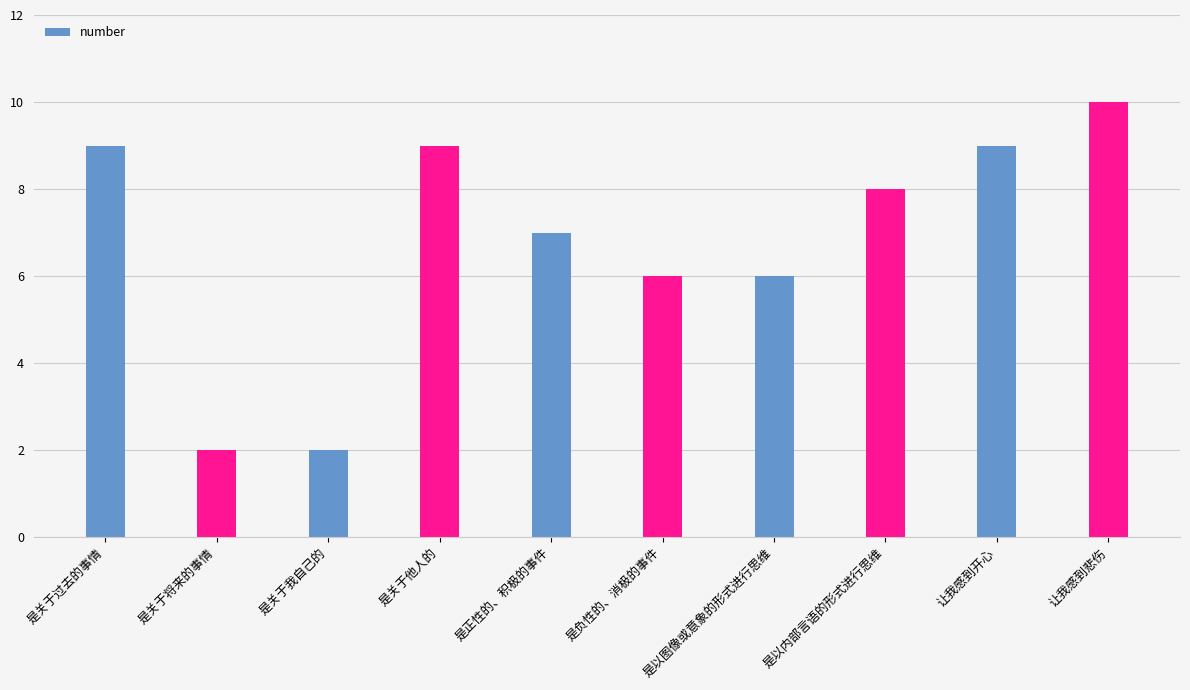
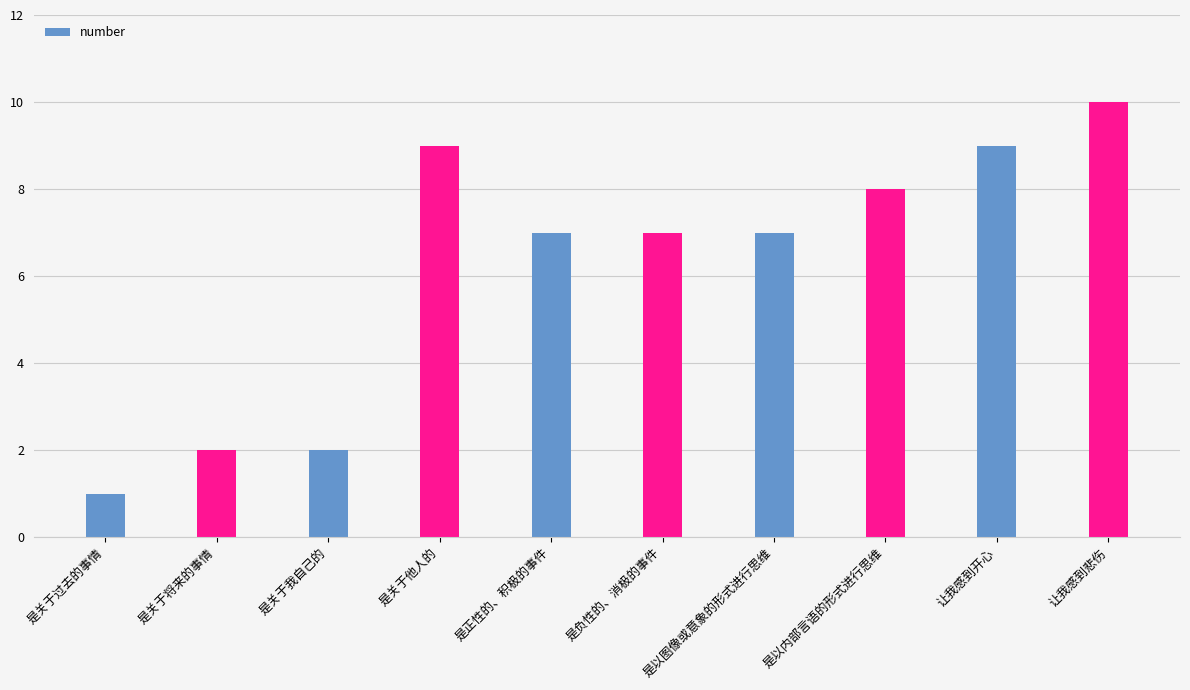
  {
-   "是关于过去的事情": 9,
+   "是关于过去的事情": 1,
    "是关于将来的事情": 2,
    "是关于我自己的": 2,
    "是关于他人的": 9,
    "是正性的、积极的事件": 7,
-   "是负性的、消极的事件": 6,
-   "是以图像或意象的形式进行思维": 6,
+   "是负性的、消极的事件": 7,
+   "是以图像或意象的形式进行思维": 7,
    "是以内部言语的形式进行思维": 8,
    "让我感到开心": 9,
    "让我感到悲伤": 10
  }
